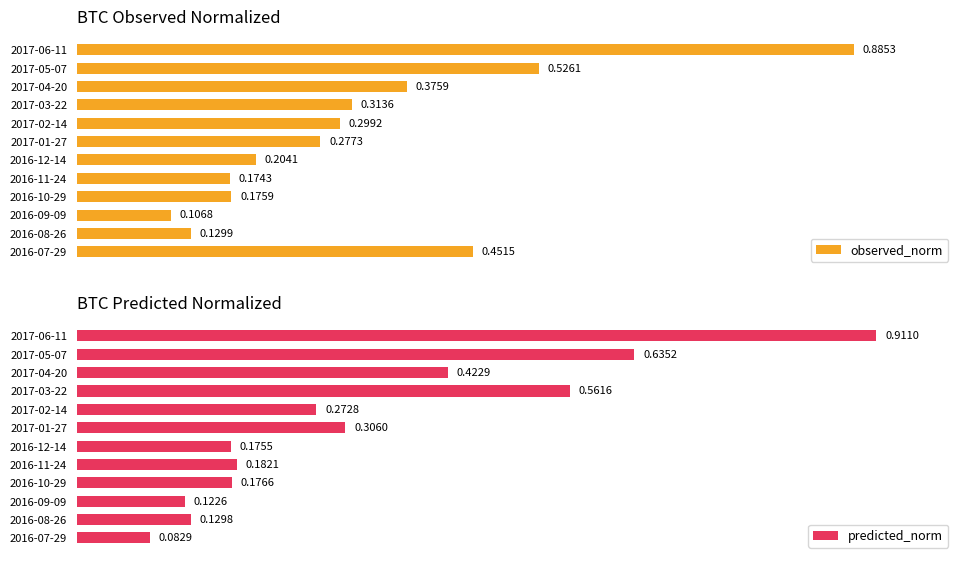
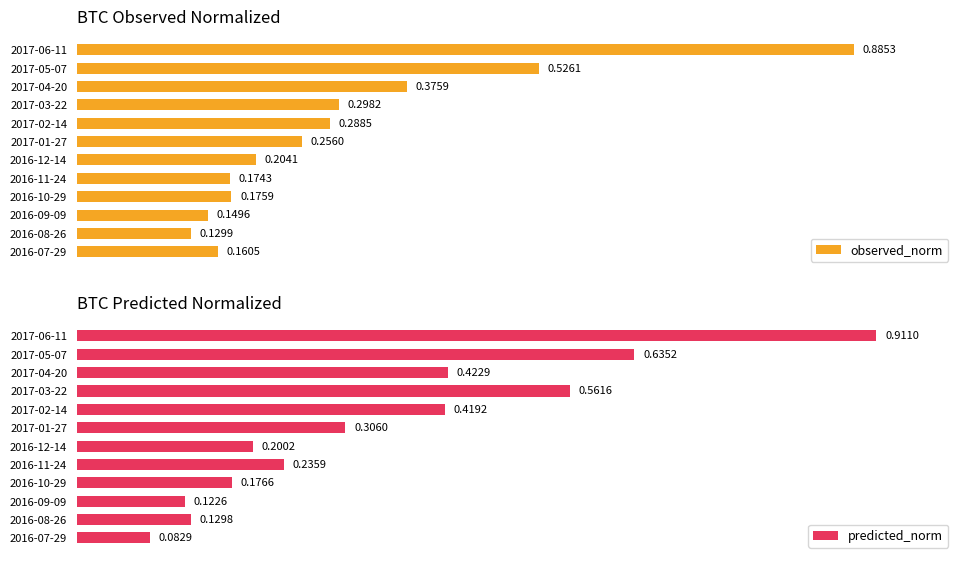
  {
    "BTC Observed Normalized": {
      "2017-06-11": 0.8853,
      "2017-05-07": 0.5261,
      "2017-04-20": 0.3759,
-     "2017-03-22": 0.3136,
-     "2017-02-14": 0.2992,
-     "2017-01-27": 0.2773,
+     "2017-03-22": 0.2982,
+     "2017-02-14": 0.2885,
+     "2017-01-27": 0.2560,
      "2016-12-14": 0.2041,
      "2016-11-24": 0.1743,
      "2016-10-29": 0.1759,
-     "2016-09-09": 0.1068,
+     "2016-09-09": 0.1496,
      "2016-08-26": 0.1299,
-     "2016-07-29": 0.4515
+     "2016-07-29": 0.1605
    },
    "BTC Predicted Normalized": {
      "2017-06-11": 0.9110,
      "2017-05-07": 0.6352,
      "2017-04-20": 0.4229,
      "2017-03-22": 0.5616,
-     "2017-02-14": 0.2728,
+     "2017-02-14": 0.4192,
      "2017-01-27": 0.3060,
-     "2016-12-14": 0.1755,
-     "2016-11-24": 0.1821,
+     "2016-12-14": 0.2002,
+     "2016-11-24": 0.2359,
      "2016-10-29": 0.1766,
      "2016-09-09": 0.1226,
      "2016-08-26": 0.1298,
      "2016-07-29": 0.0829
    }
  }
